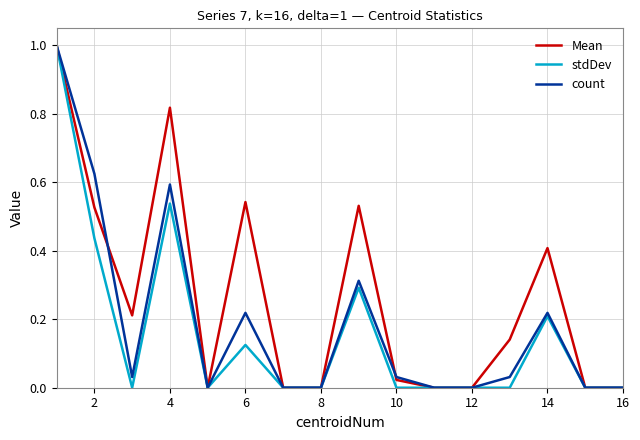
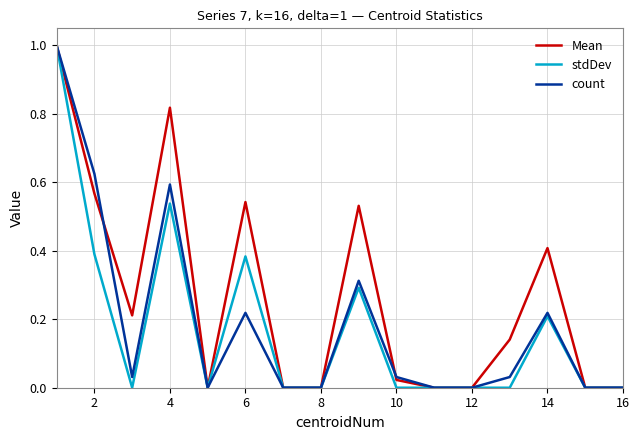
  {
    "Mean": {
-     "2": 0.53,
+     "2": 0.57,
      "4": 0.82,
      "6": 0.54,
      "10": 0.02,
      "14": 0.41
    },
    "stdDev": {
-     "2": 0.44,
+     "2": 0.39,
      "4": 0.54,
-     "6": 0.13,
+     "6": 0.38,
      "10": 0.00,
      "14": 0.21
    },
    "count": {
      "2": 0.63,
      "4": 0.59,
      "6": 0.22,
      "10": 0.03,
      "14": 0.22
    }
  }
